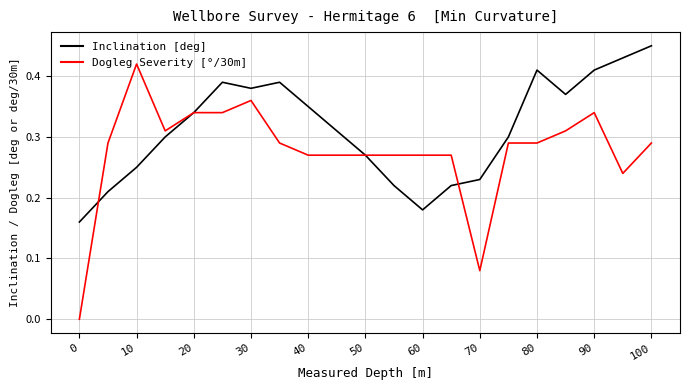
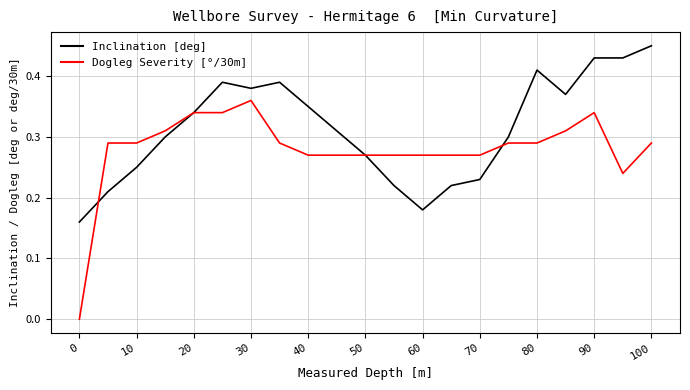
  {
    "Inclination [deg]": {
      "0": 0.16,
      "10": 0.25,
      "30": 0.38,
      "40": 0.35,
      "60": 0.18,
      "70": 0.23,
      "80": 0.41,
-     "90": 0.41,
+     "90": 0.43,
      "100": 0.45
    },
    "Dogleg Severity [°/30m]": {
      "0": 0.00,
-     "10": 0.42,
+     "10": 0.29,
      "30": 0.36,
      "40": 0.27,
      "60": 0.27,
-     "70": 0.08,
+     "70": 0.27,
      "80": 0.29,
      "90": 0.34,
      "100": 0.29
    }
  }
